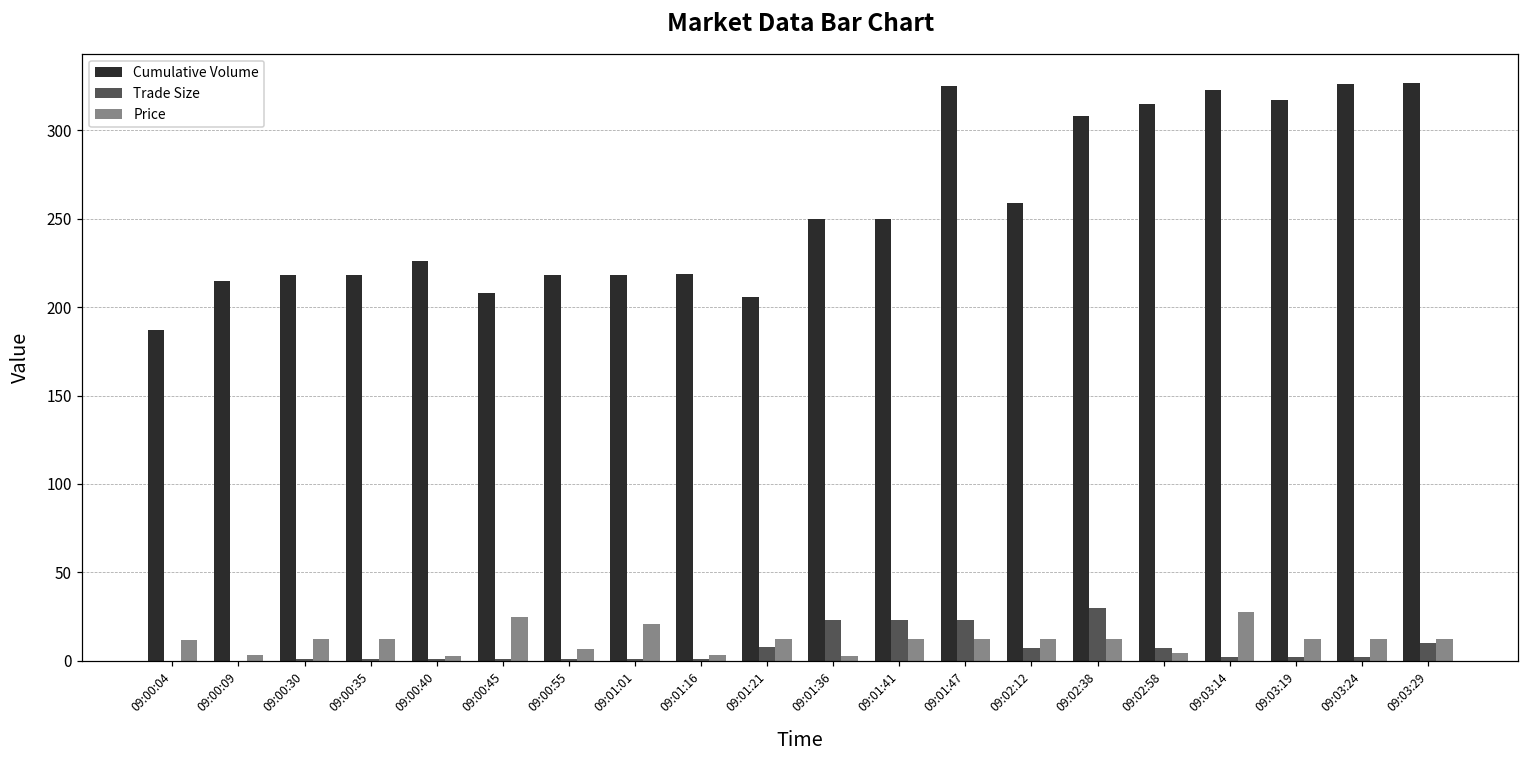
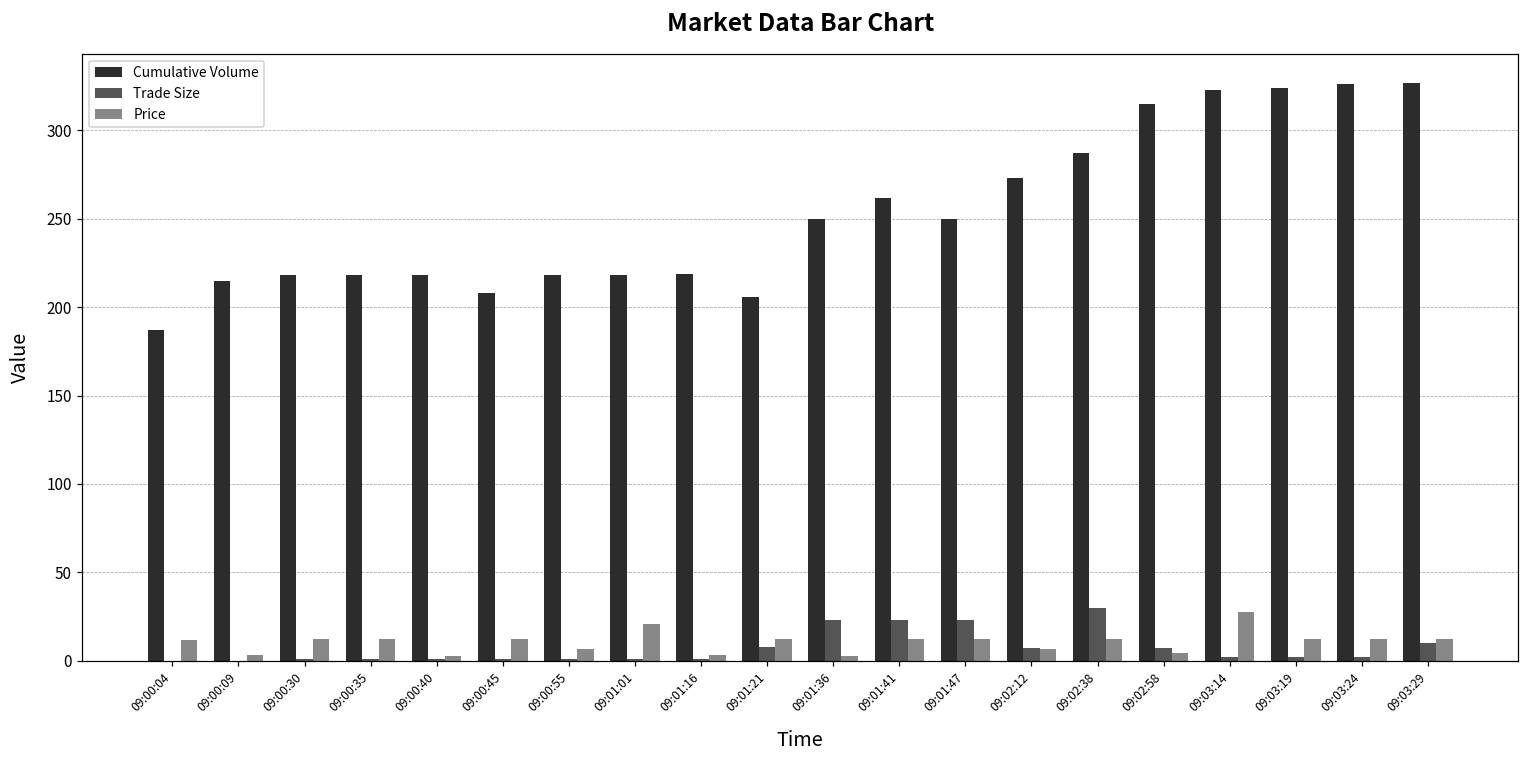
  {
    "Cumulative Volume": {
      "09:00:04": 187,
      "09:00:09": 215,
      "09:00:30": 218,
      "09:00:35": 218,
-     "09:00:40": 226,
+     "09:00:40": 218,
      "09:00:45": 208,
      "09:00:55": 218,
      "09:01:01": 218,
      "09:01:16": 219,
      "09:01:21": 206,
      "09:01:36": 250,
-     "09:01:41": 250,
-     "09:01:47": 325,
-     "09:02:12": 259,
-     "09:02:38": 308,
+     "09:01:41": 262,
+     "09:01:47": 250,
+     "09:02:12": 273,
+     "09:02:38": 287,
      "09:02:58": 315,
      "09:03:14": 323,
-     "09:03:19": 317,
+     "09:03:19": 324,
      "09:03:24": 326,
      "09:03:29": 327
    },
    "Trade Size": {
      "09:00:04": 0,
      "09:00:09": 0,
      "09:01:21": 8,
      "09:01:36": 23,
      "09:01:41": 23,
      "09:01:47": 23,
      "09:02:12": 7,
      "09:02:38": 30,
      "09:02:58": 7,
      "09:03:14": 2,
      "09:03:19": 2,
      "09:03:24": 2,
      "09:03:29": 10
    },
    "Price": {
      "09:00:04": 12,
      "09:00:09": 3,
      "09:00:30": 12,
      "09:00:35": 12,
      "09:00:40": 3,
-     "09:00:45": 25,
+     "09:00:45": 12,
      "09:00:55": 7,
      "09:01:01": 21,
      "09:01:16": 3,
      "09:01:21": 12,
      "09:01:36": 3,
      "09:01:41": 12,
      "09:01:47": 12,
-     "09:02:12": 12,
+     "09:02:12": 7,
      "09:02:38": 12,
      "09:02:58": 5,
      "09:03:14": 28,
      "09:03:19": 12,
      "09:03:24": 12,
      "09:03:29": 12
    }
  }
